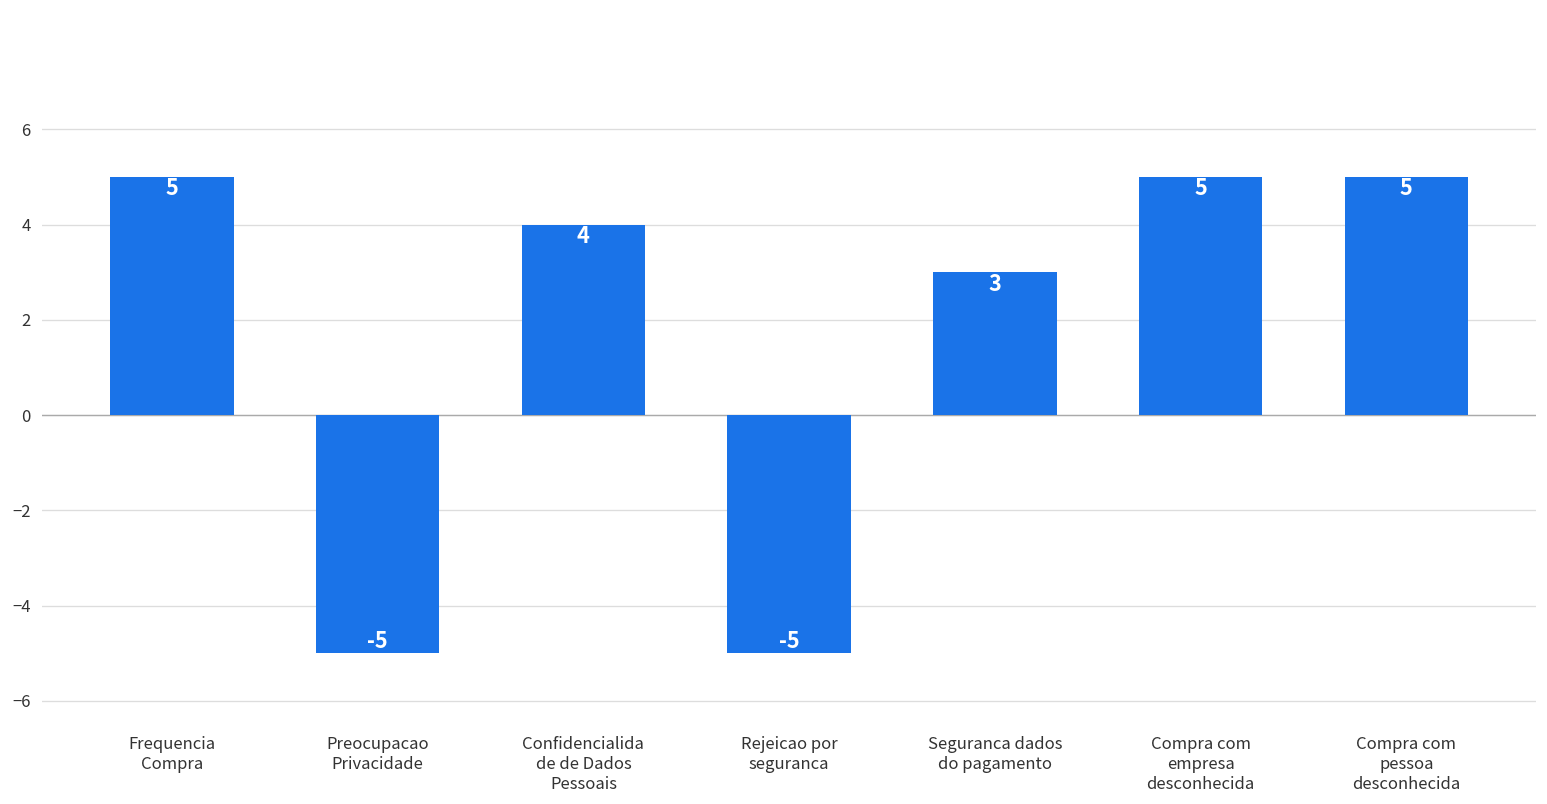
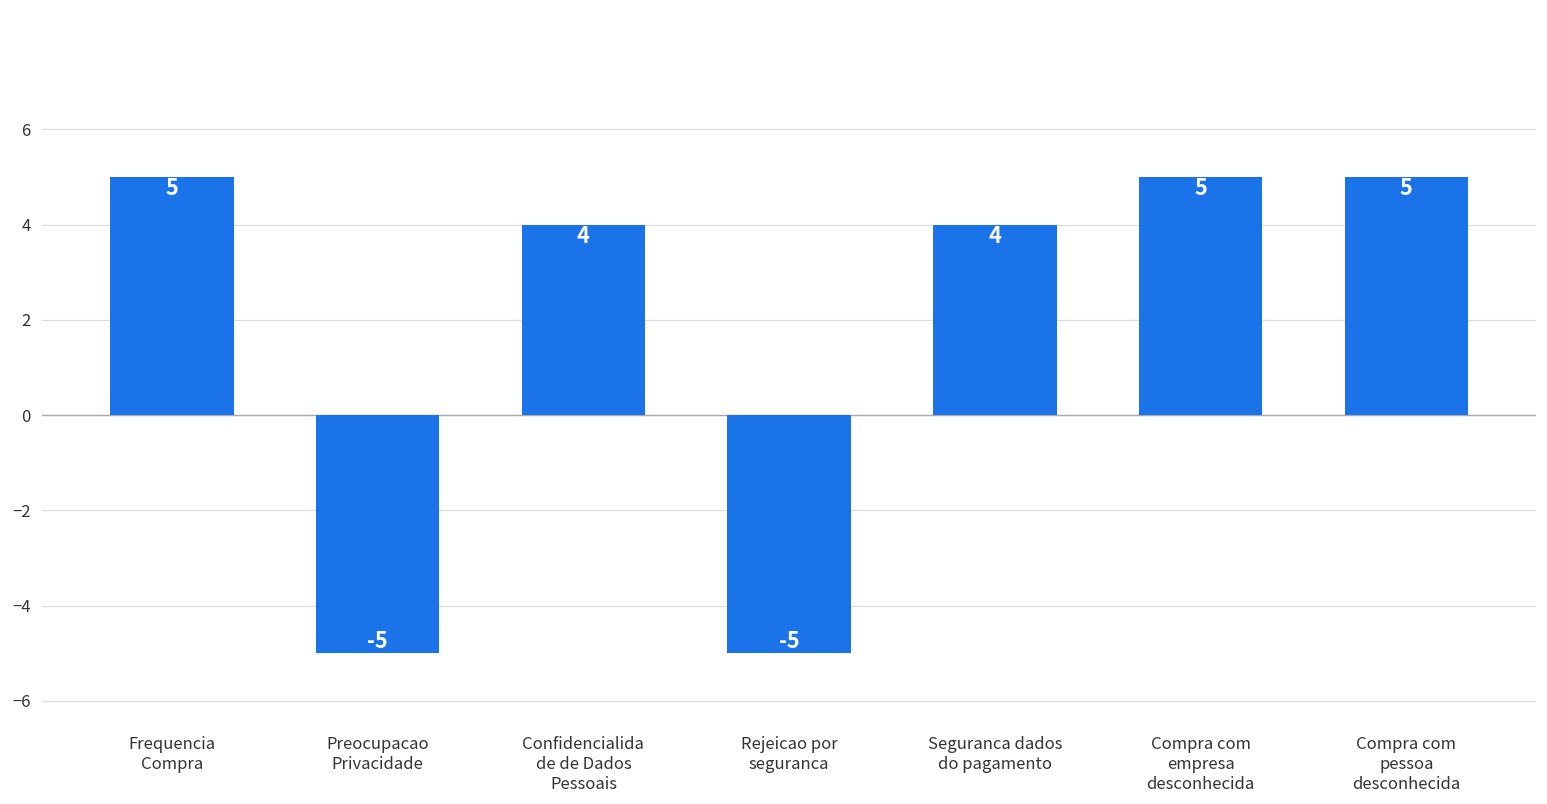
  {
    "Frequencia Compra": 5,
    "Preocupacao Privacidade": -5,
    "Confidencialida de de Dados Pessoais": 4,
    "Rejeicao por seguranca": -5,
-   "Seguranca dados do pagamento": 3,
+   "Seguranca dados do pagamento": 4,
    "Compra com empresa desconhecida": 5,
    "Compra com pessoa desconhecida": 5
  }
